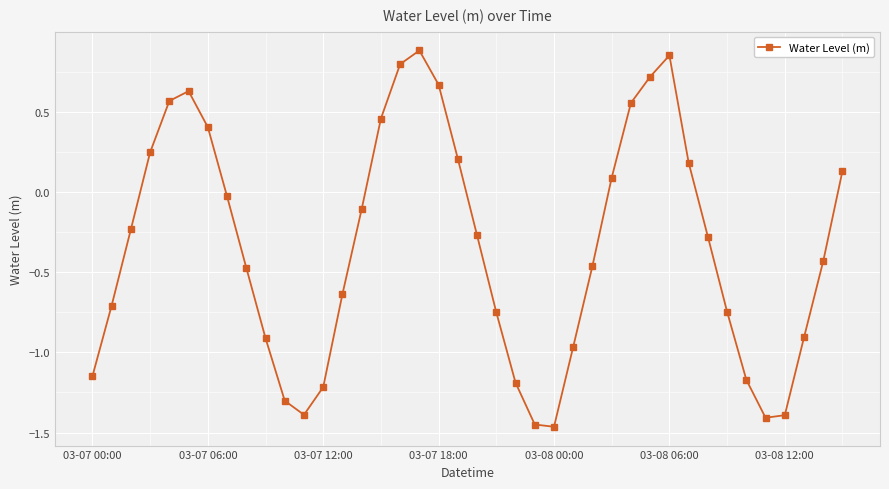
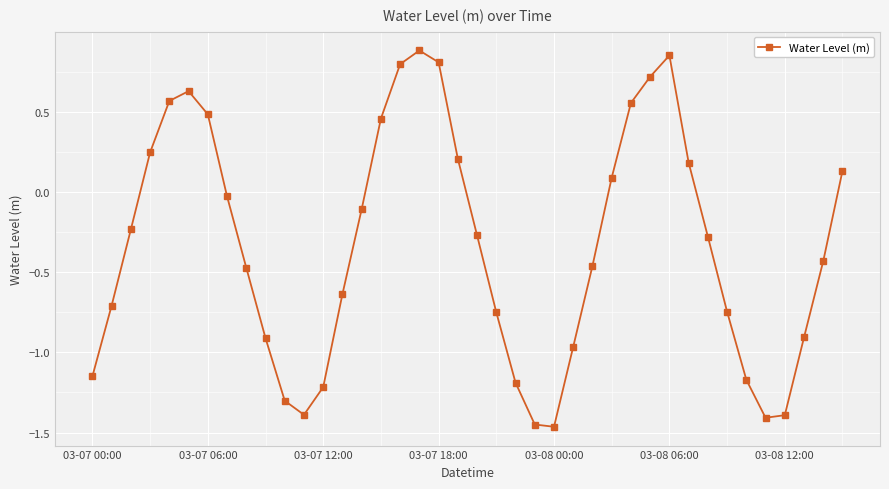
  {
    "03-07 00:00": -1.15,
-   "03-07 06:00": 0.40,
+   "03-07 06:00": 0.48,
    "03-07 12:00": -1.22,
-   "03-07 18:00": 0.67,
+   "03-07 18:00": 0.81,
    "03-08 00:00": -1.46,
    "03-08 06:00": 0.85,
    "03-08 12:00": -1.39
  }
